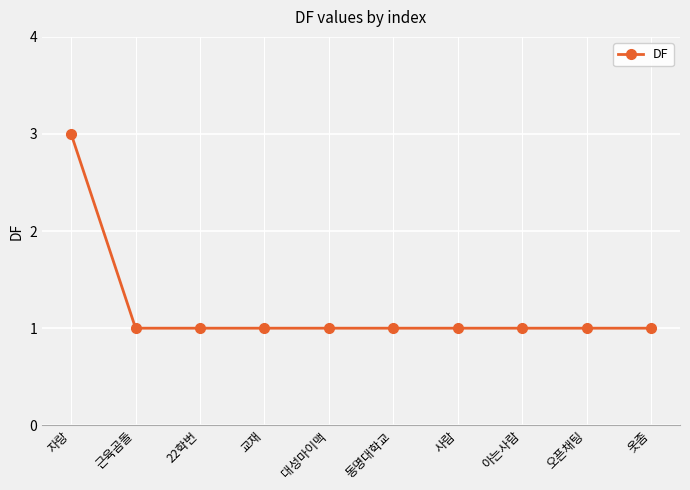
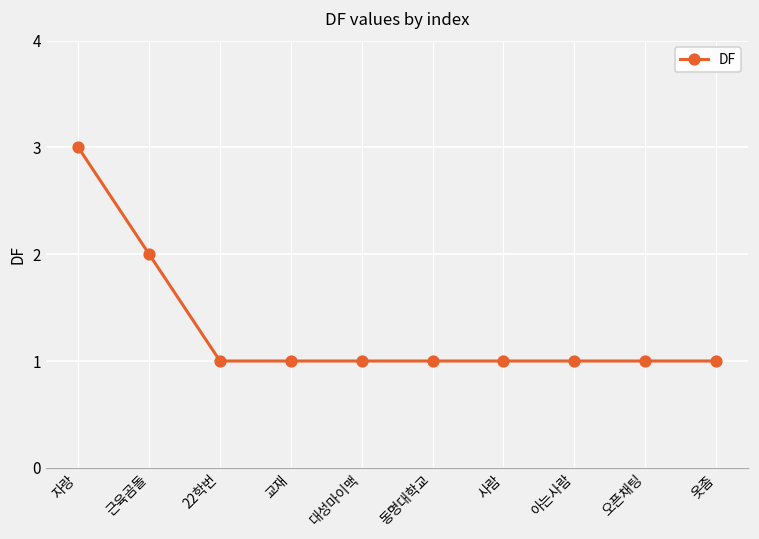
  {
    "자랑": 3,
-   "근육곰돌": 1,
+   "근육곰돌": 2,
    "22학번": 1,
    "교재": 1,
    "대성마이맥": 1,
    "동명대학교": 1,
    "사람": 1,
    "아는사람": 1,
    "오픈채팅": 1,
    "옷좀": 1
  }
